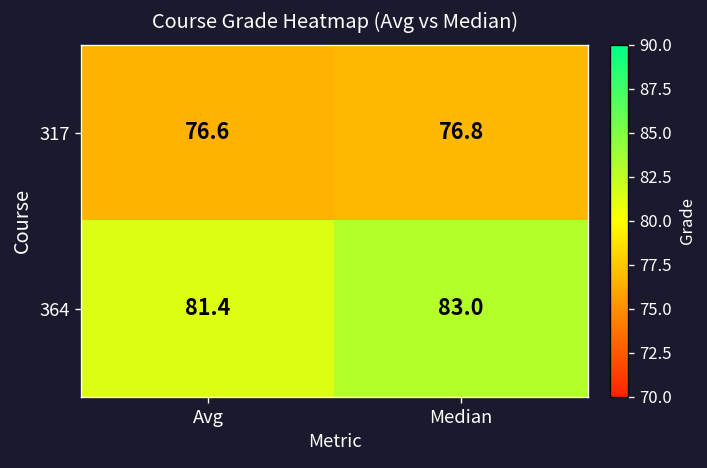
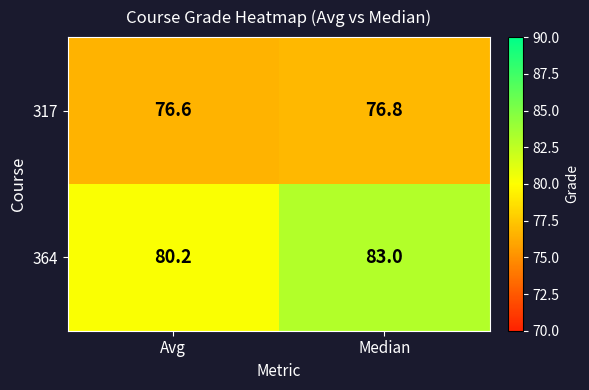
  {
    "317": {
      "Avg": 76.6,
      "Median": 76.8
    },
    "364": {
-     "Avg": 81.4,
+     "Avg": 80.2,
      "Median": 83.0
    }
  }
